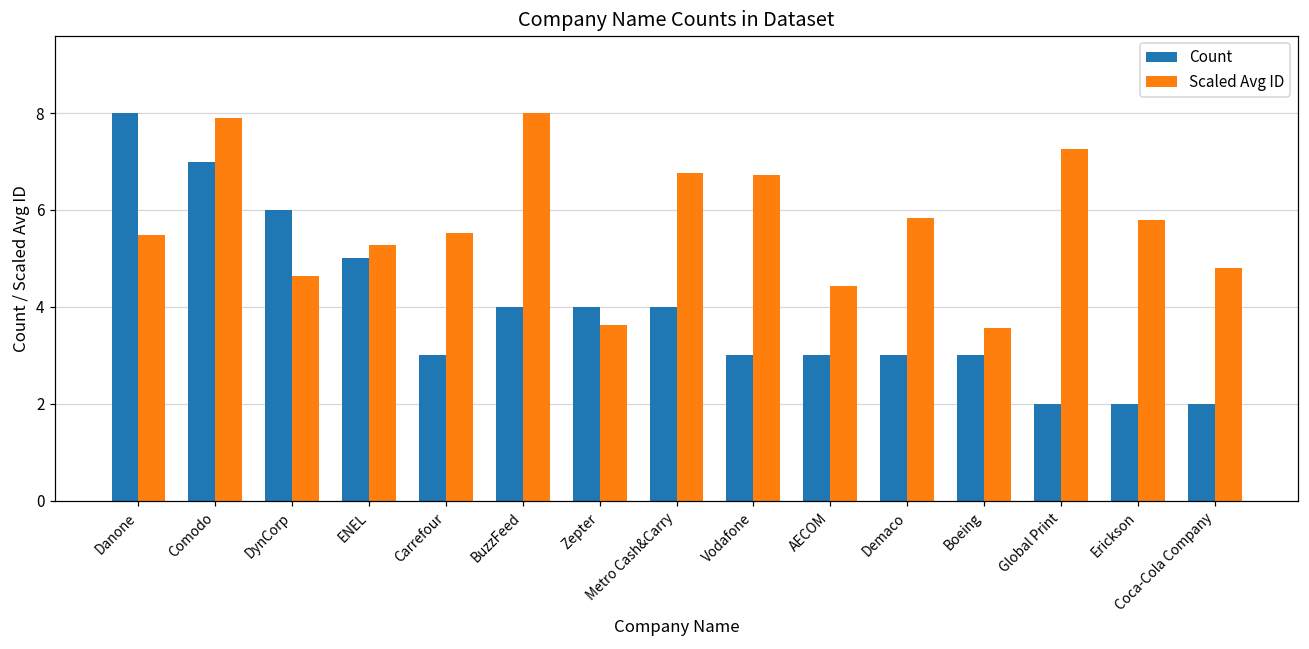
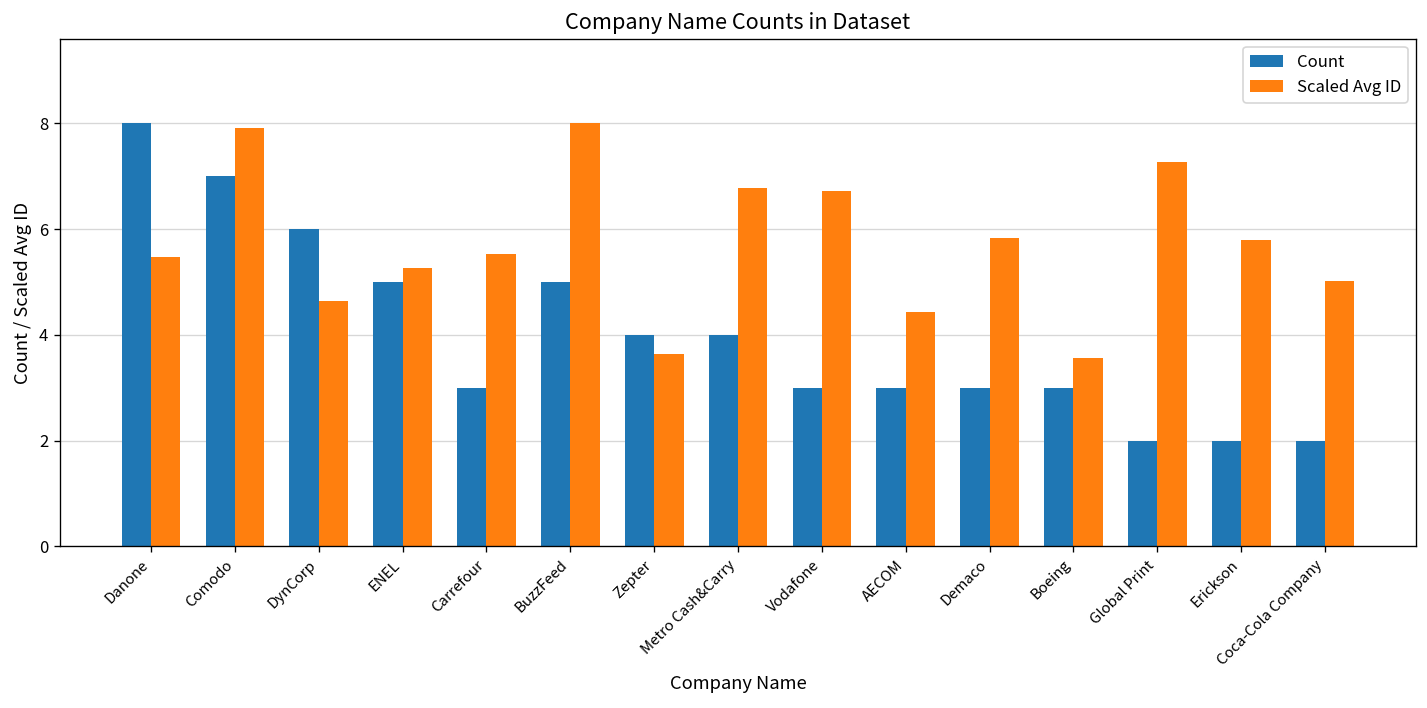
  {
    "Count": {
      "Danone": 8,
      "Comodo": 7,
      "DynCorp": 6,
      "ENEL": 5,
      "Carrefour": 3,
-     "BuzzFeed": 4,
+     "BuzzFeed": 5,
      "Zepter": 4,
      "Metro Cash&Carry": 4,
      "Vodafone": 3,
      "AECOM": 3,
      "Demaco": 3,
      "Boeing": 3,
      "Global Print": 2,
      "Erickson": 2,
      "Coca-Cola Company": 2
    },
    "Scaled Avg ID": {
      "Danone": 5.5,
      "Comodo": 7.9,
      "DynCorp": 4.6,
      "ENEL": 5.3,
      "Carrefour": 5.5,
      "BuzzFeed": 8.0,
      "Zepter": 3.6,
      "Metro Cash&Carry": 6.8,
      "Vodafone": 6.7,
      "AECOM": 4.4,
      "Demaco": 5.8,
      "Boeing": 3.6,
      "Global Print": 7.3,
      "Erickson": 5.8,
-     "Coca-Cola Company": 4.8
+     "Coca-Cola Company": 5.0
    }
  }
